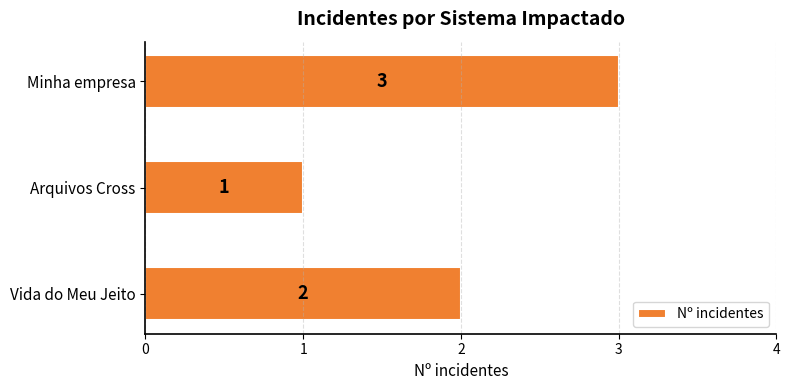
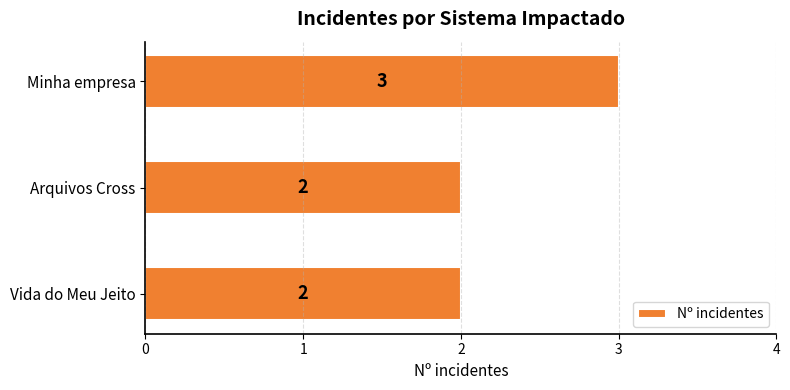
  {
    "Minha empresa": 3,
-   "Arquivos Cross": 1,
+   "Arquivos Cross": 2,
    "Vida do Meu Jeito": 2
  }
